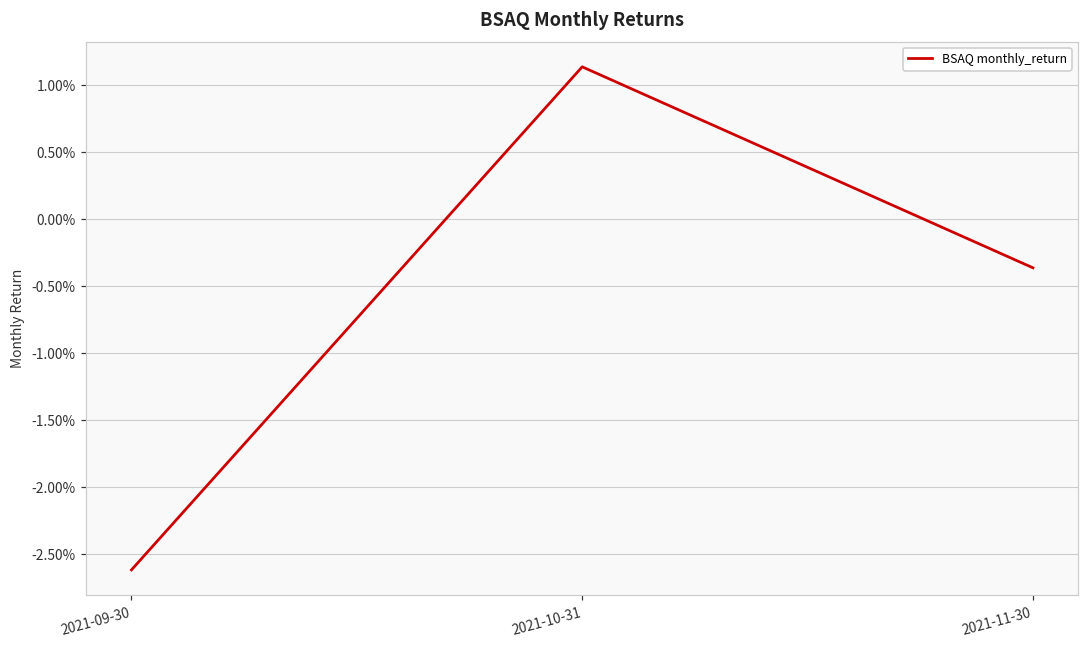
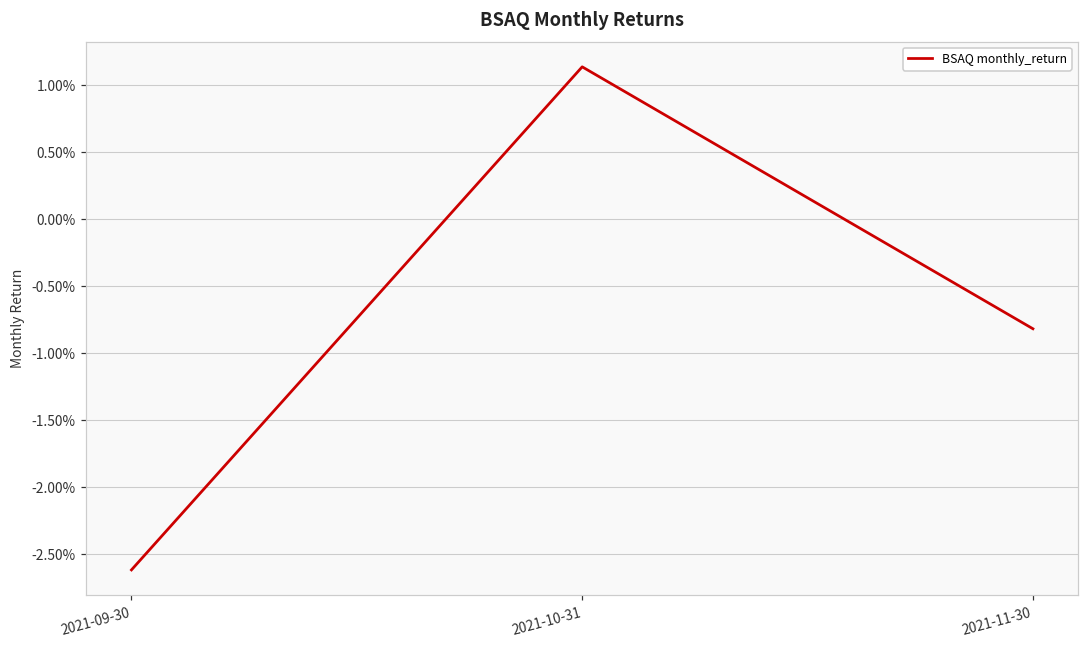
  {
    "2021-09-30": "-2.62%",
    "2021-10-31": "1.14%",
-   "2021-11-30": "-0.36%"
+   "2021-11-30": "-0.82%"
  }
